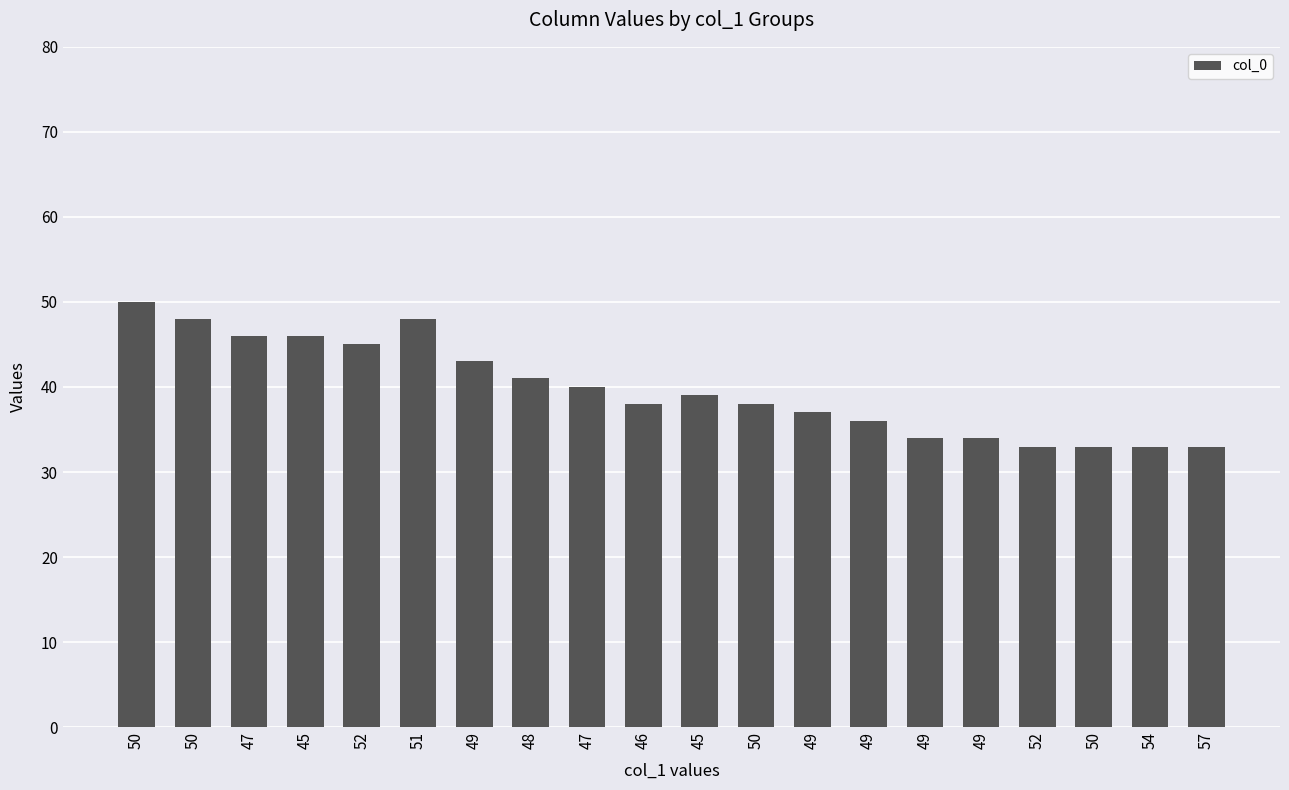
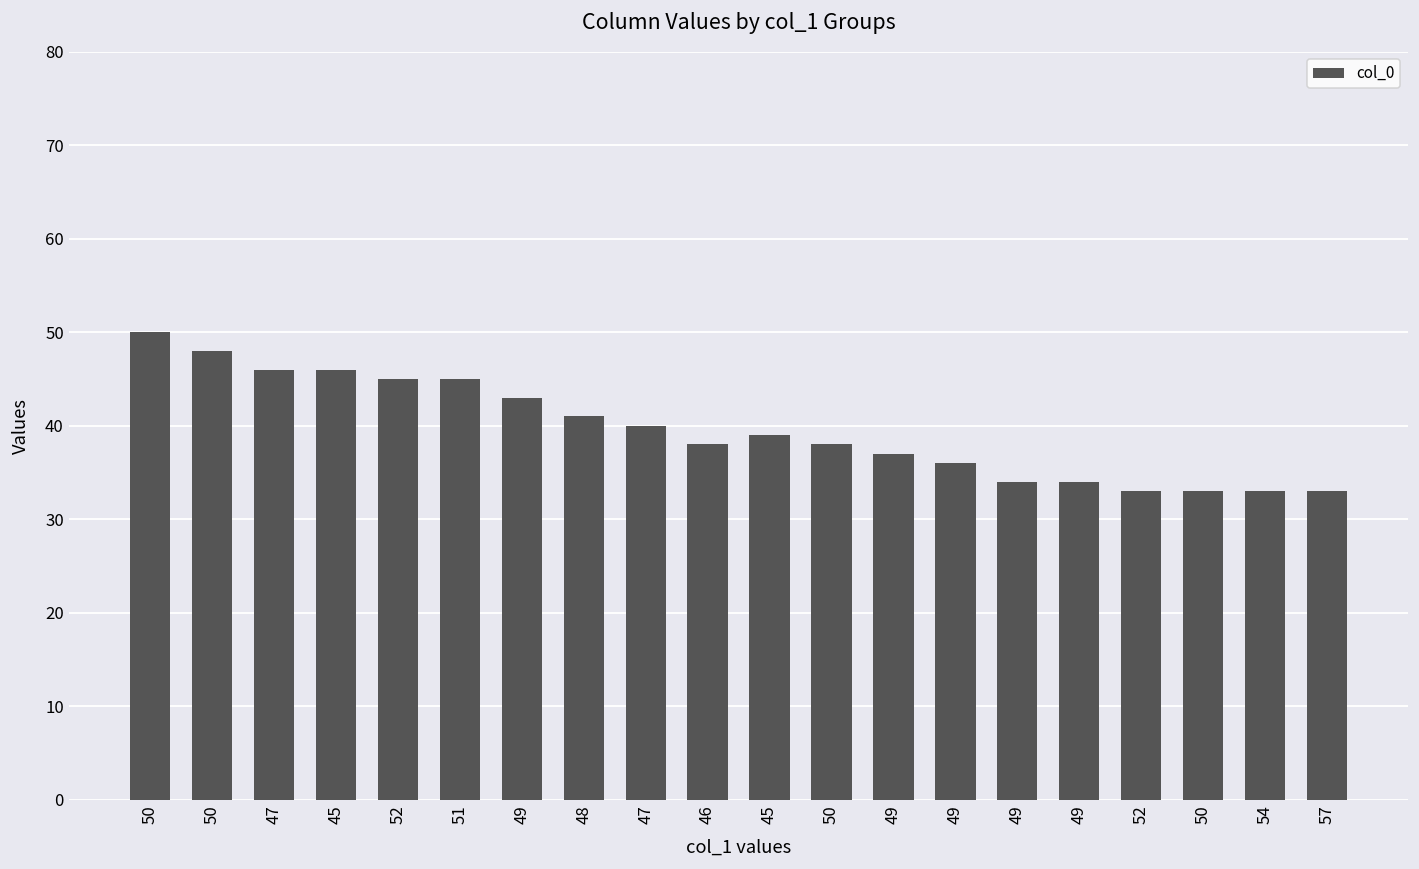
  {
-   "51": 48,
+   "51": 45,
    "48": 41,
    "46": 38,
    "54": 33,
    "57": 33
  }
